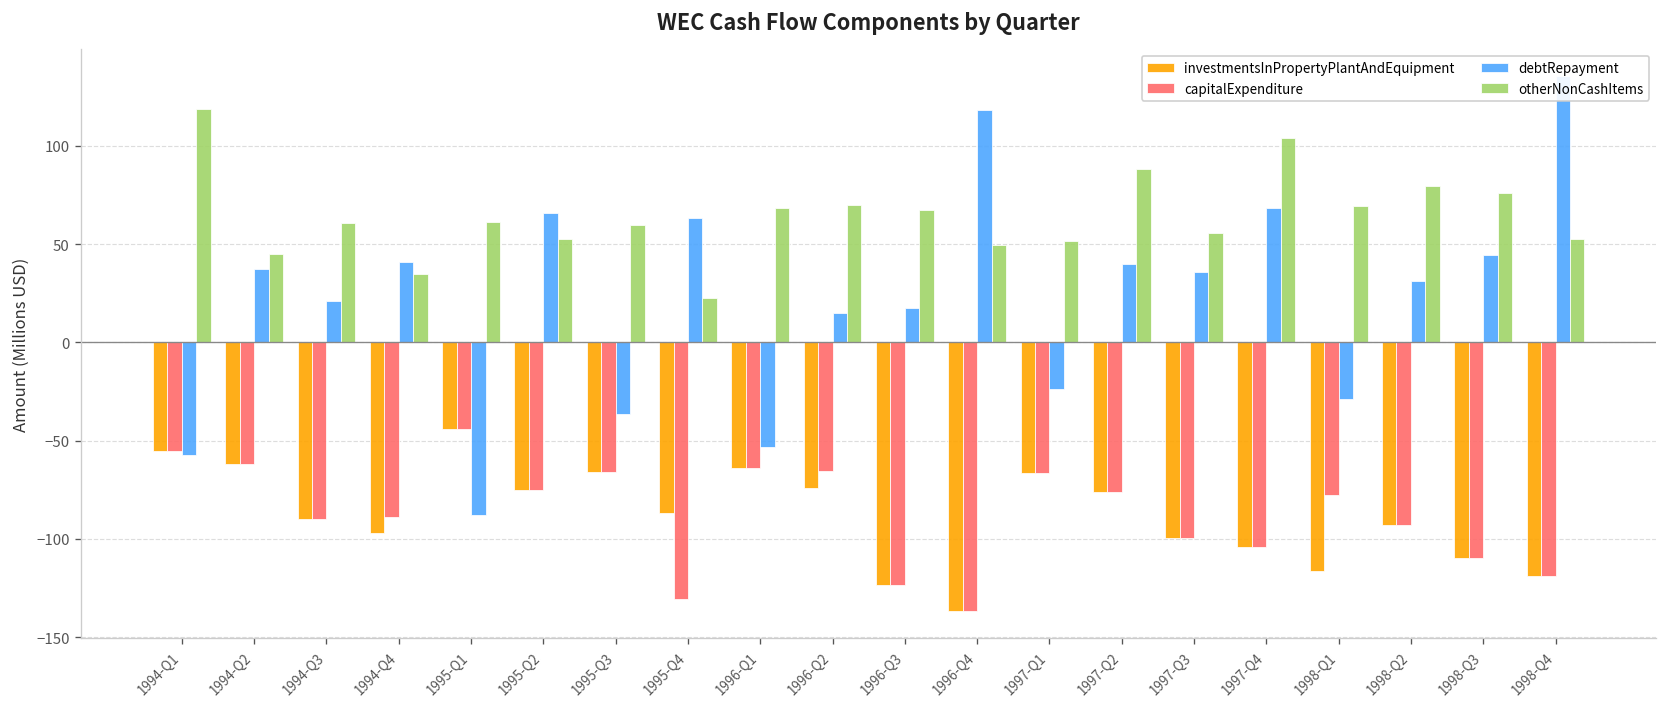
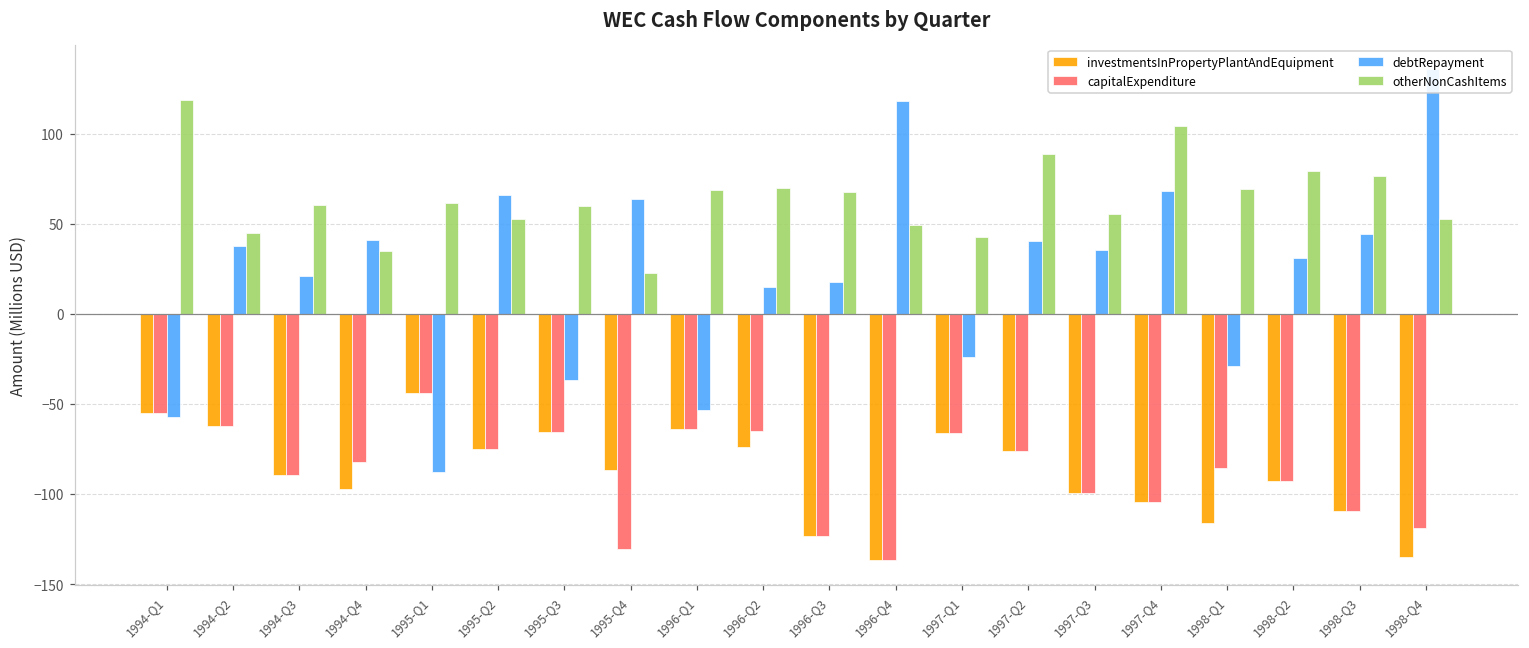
  {
    "investmentsInPropertyPlantAndEquipment": {
      "1994-Q1": -55,
      "1994-Q2": -62,
      "1994-Q3": -90,
      "1994-Q4": -97,
      "1995-Q1": -44,
      "1995-Q2": -75,
      "1995-Q3": -66,
      "1995-Q4": -87,
      "1996-Q1": -64,
      "1996-Q2": -74,
      "1996-Q3": -123,
      "1996-Q4": -137,
      "1997-Q1": -66,
      "1997-Q2": -76,
      "1997-Q3": -99,
      "1997-Q4": -104,
      "1998-Q1": -116,
      "1998-Q2": -93,
      "1998-Q3": -110,
-     "1998-Q4": -119
+     "1998-Q4": -135
    },
    "capitalExpenditure": {
      "1994-Q1": -55,
      "1994-Q2": -62,
      "1994-Q3": -90,
-     "1994-Q4": -89,
+     "1994-Q4": -82,
      "1995-Q1": -44,
      "1995-Q2": -75,
      "1995-Q3": -66,
      "1995-Q4": -130,
      "1996-Q1": -64,
      "1996-Q2": -65,
      "1996-Q3": -123,
      "1996-Q4": -137,
      "1997-Q1": -66,
      "1997-Q2": -76,
      "1997-Q3": -99,
      "1997-Q4": -104,
-     "1998-Q1": -78,
+     "1998-Q1": -86,
      "1998-Q2": -93,
      "1998-Q3": -110,
      "1998-Q4": -119
    },
    "debtRepayment": {
      "1994-Q1": -57,
      "1994-Q2": 37,
      "1994-Q3": 21,
      "1994-Q4": 41,
      "1995-Q1": -88,
      "1995-Q2": 66,
      "1995-Q3": -37,
      "1995-Q4": 64,
      "1996-Q1": -53,
      "1996-Q2": 15,
      "1996-Q3": 18,
      "1996-Q4": 118,
      "1997-Q1": -24,
      "1997-Q2": 40,
      "1997-Q3": 36,
      "1997-Q4": 68,
      "1998-Q1": -29,
      "1998-Q2": 31,
      "1998-Q3": 44
    },
    "otherNonCashItems": {
      "1994-Q1": 119,
      "1994-Q2": 45,
      "1994-Q3": 61,
      "1994-Q4": 35,
      "1995-Q1": 61,
      "1995-Q2": 53,
      "1995-Q3": 60,
      "1995-Q4": 23,
      "1996-Q1": 69,
      "1996-Q2": 70,
      "1996-Q3": 68,
      "1996-Q4": 49,
-     "1997-Q1": 52,
+     "1997-Q1": 43,
      "1997-Q2": 88,
      "1997-Q3": 56,
      "1997-Q4": 104,
      "1998-Q1": 69,
      "1998-Q2": 79,
      "1998-Q3": 76,
      "1998-Q4": 53
    }
  }
